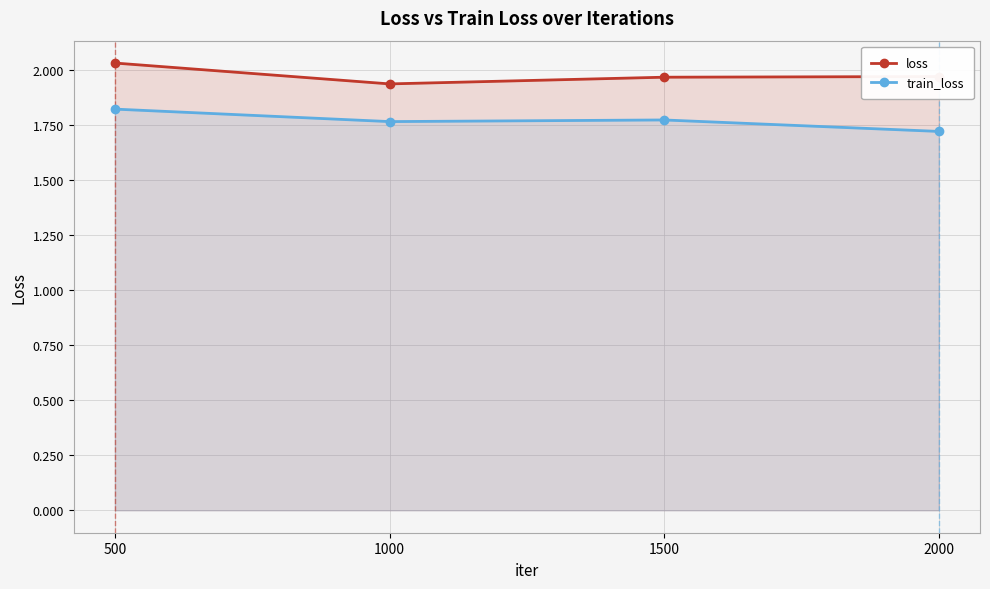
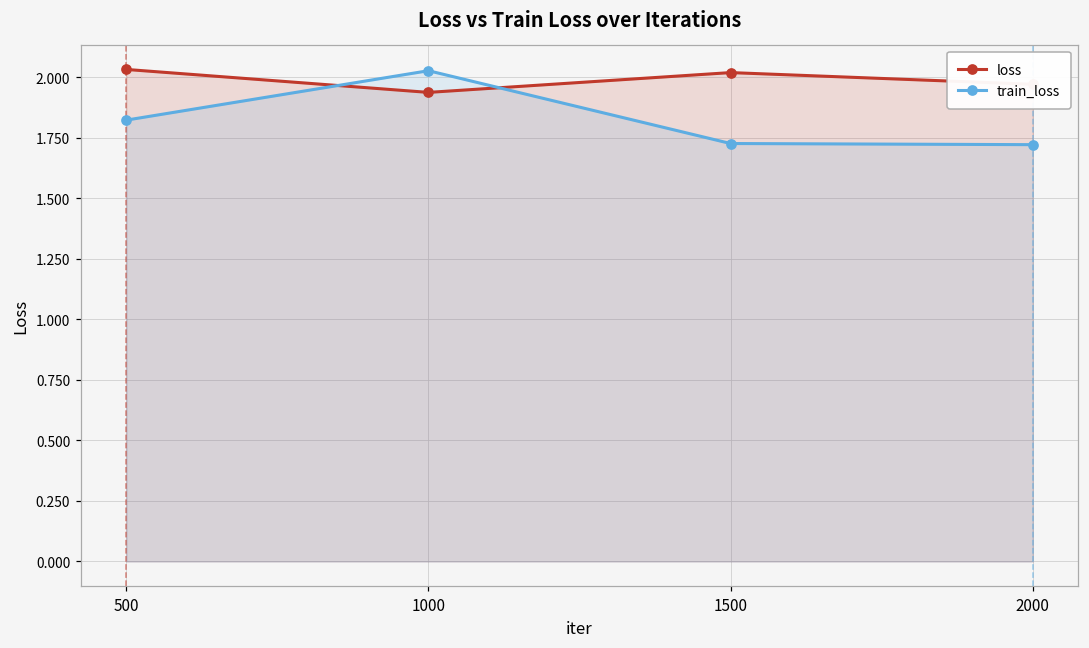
  {
    "loss": {
      "500": 2.03,
      "1000": 1.94,
-     "1500": 1.97
+     "1500": 2.02
    },
    "train_loss": {
      "500": 1.82,
-     "1000": 1.77,
-     "1500": 1.77,
+     "1000": 2.03,
+     "1500": 1.73,
      "2000": 1.72
    }
  }
